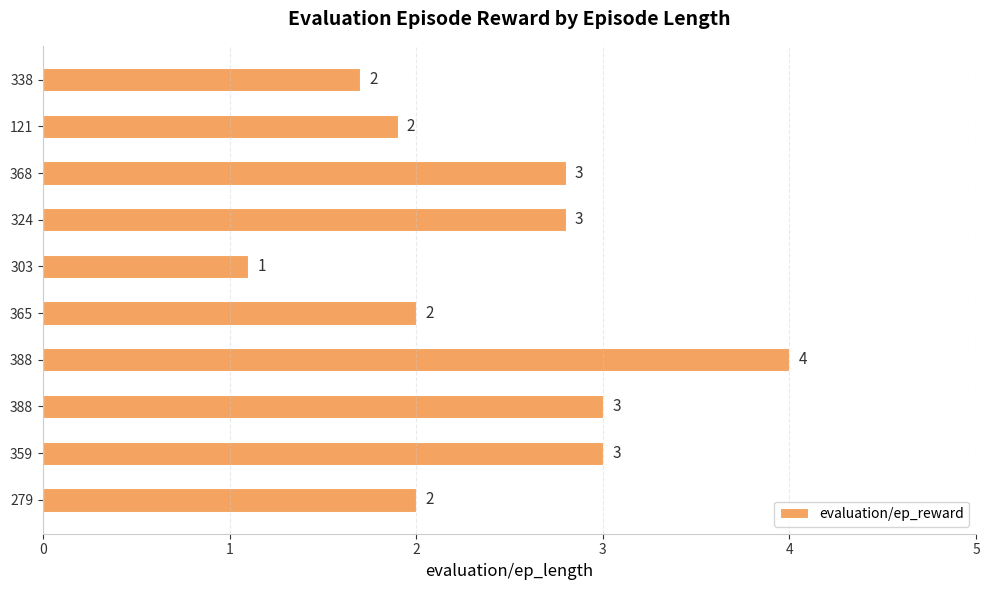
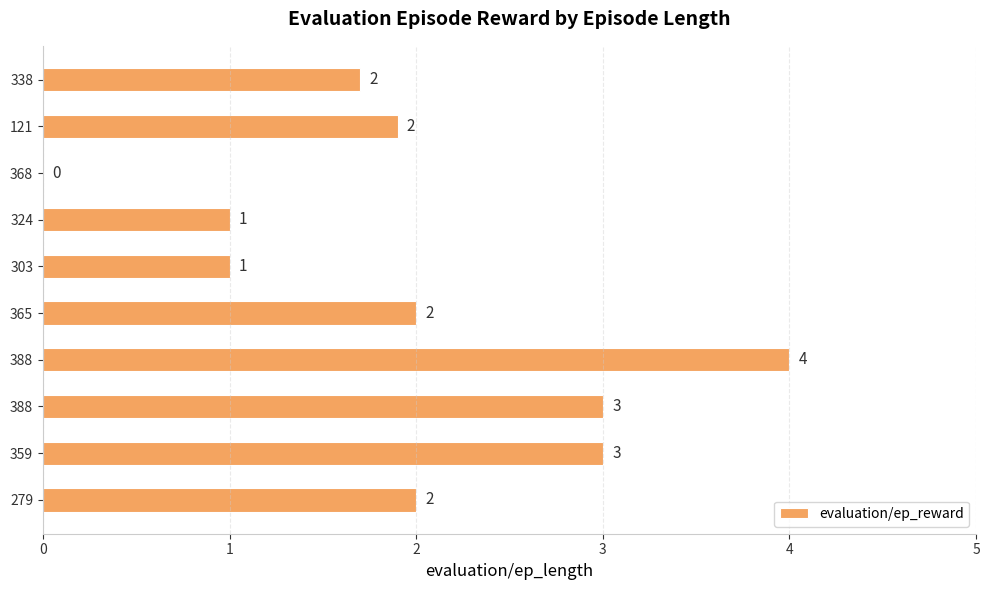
  {
    "338": 2,
    "121": 2,
-   "368": 3,
-   "324": 3,
-   "303": 1.1,
+   "368": 0,
+   "324": 1,
+   "303": 1.0,
    "365": 2,
    "359": 3,
    "279": 2
  }
